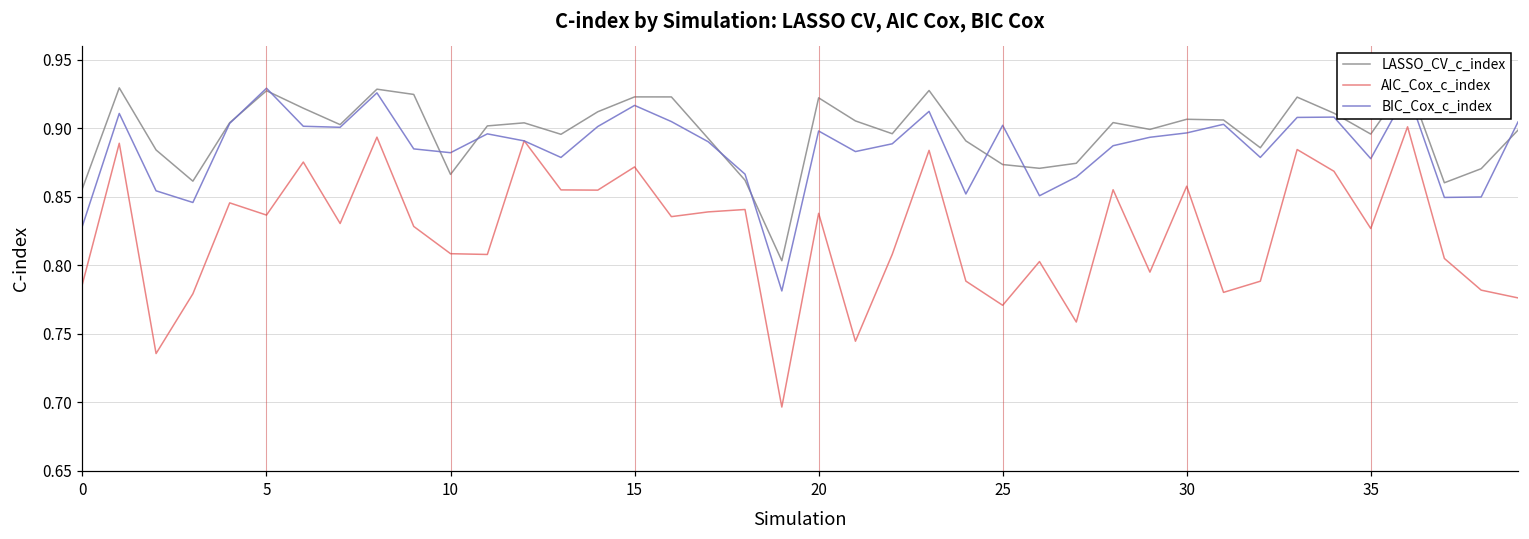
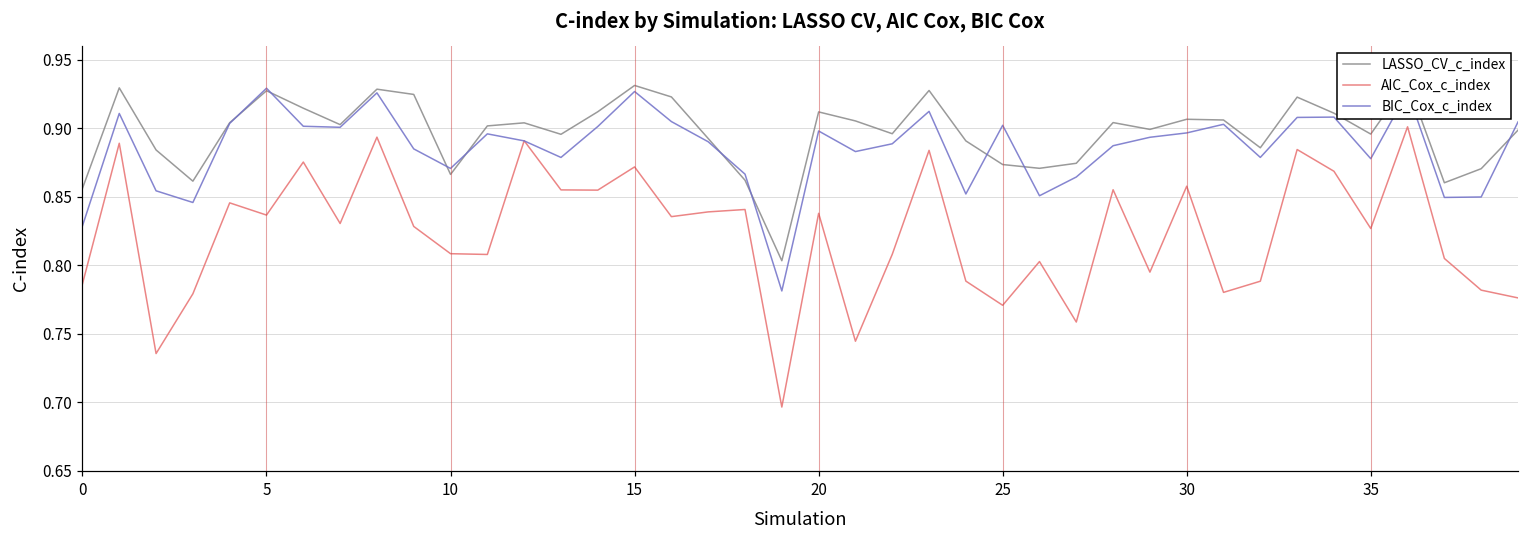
  {
    "LASSO_CV_c_index": {
      "0": 0.856,
      "10": 0.866,
-     "15": 0.923,
-     "20": 0.922,
+     "15": 0.931,
+     "20": 0.912,
      "25": 0.873,
      "30": 0.906,
      "35": 0.896
    },
    "AIC_Cox_c_index": {
      "0": 0.786,
      "5": 0.837,
      "10": 0.808,
      "15": 0.872,
      "20": 0.838,
      "25": 0.771,
      "30": 0.858,
      "35": 0.827
    },
    "BIC_Cox_c_index": {
      "0": 0.829,
-     "10": 0.882,
-     "15": 0.917,
+     "10": 0.871,
+     "15": 0.927,
      "20": 0.898,
      "25": 0.902,
      "30": 0.897,
      "35": 0.878
    }
  }
